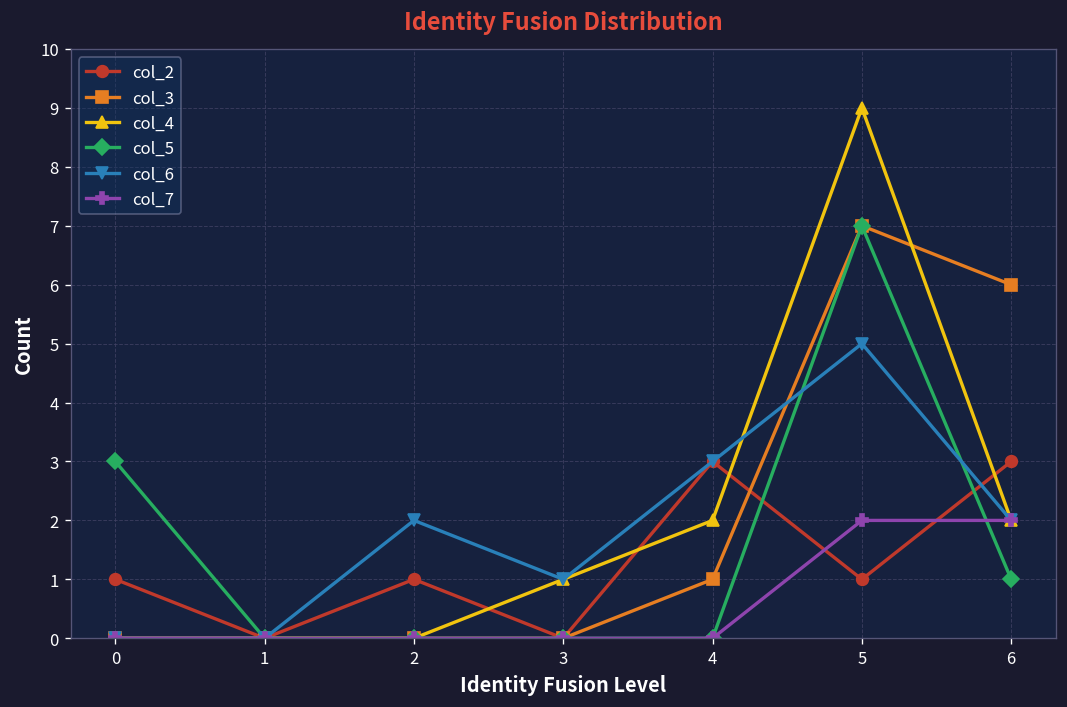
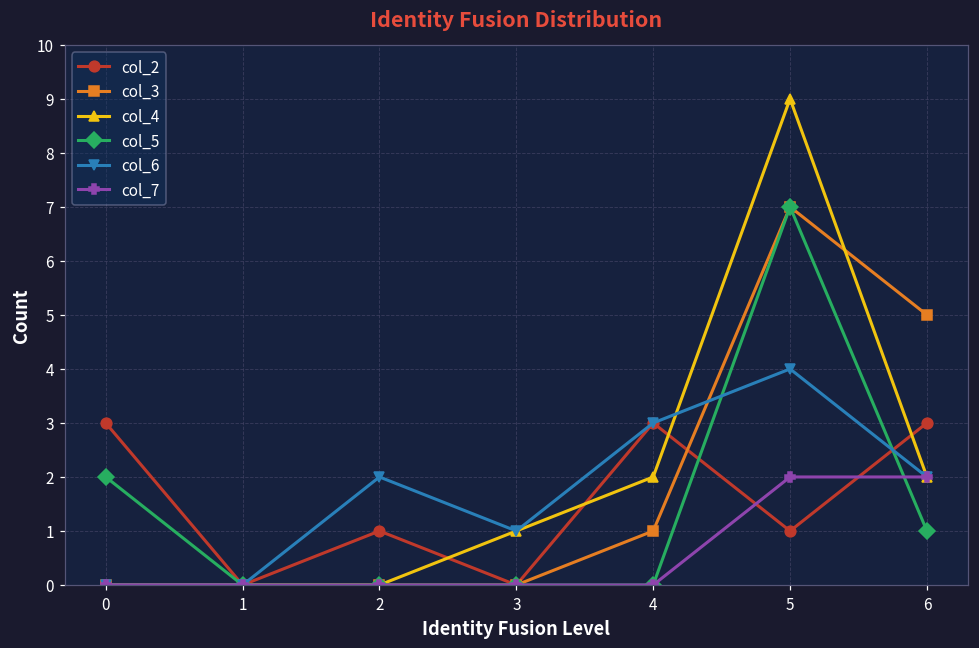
  {
    "col_2": {
-     "0": 1,
+     "0": 3,
      "2": 1,
      "5": 1,
      "6": 3
    },
    "col_3": {
      "4": 1,
-     "6": 6
+     "6": 5
    },
    "col_4": {
      "4": 2,
      "5": 9
    },
    "col_5": {
-     "0": 3,
+     "0": 2,
      "6": 1
    },
    "col_6": {
      "2": 2,
-     "5": 5
+     "5": 4
    },
    "col_7": {
      "5": 2
    }
  }
